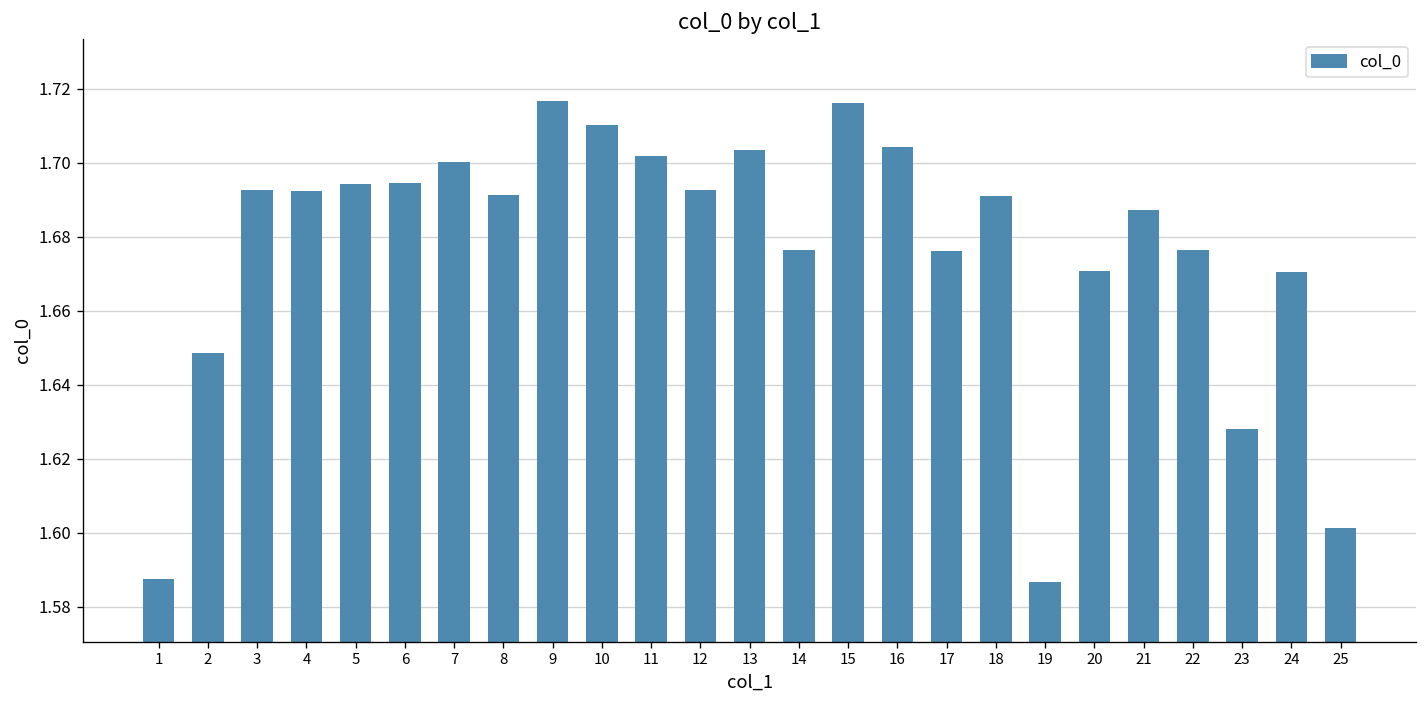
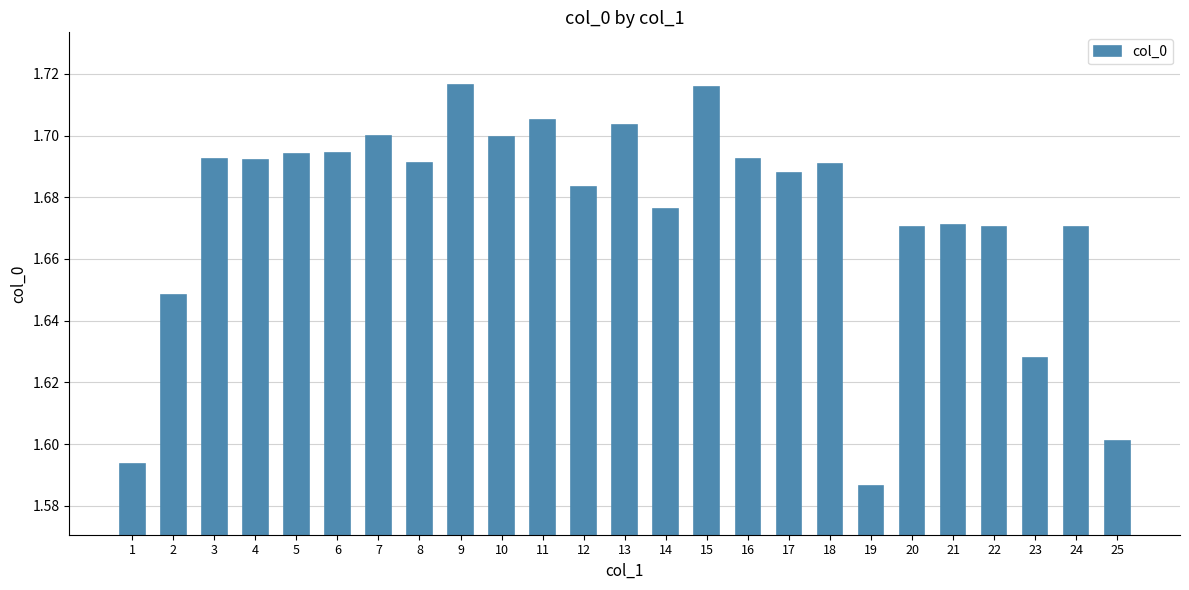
  {
-   "1": 1.587,
+   "1": 1.593,
    "2": 1.648,
    "3": 1.692,
    "4": 1.692,
    "5": 1.694,
    "6": 1.694,
    "7": 1.700,
    "8": 1.691,
    "9": 1.716,
-   "10": 1.710,
-   "11": 1.701,
-   "12": 1.692,
+   "10": 1.700,
+   "11": 1.705,
+   "12": 1.683,
    "13": 1.703,
    "14": 1.676,
    "15": 1.716,
-   "16": 1.704,
-   "17": 1.676,
+   "16": 1.692,
+   "17": 1.688,
    "18": 1.691,
    "19": 1.586,
    "20": 1.670,
-   "21": 1.687,
-   "22": 1.676,
+   "21": 1.671,
+   "22": 1.670,
    "23": 1.628,
    "24": 1.670,
    "25": 1.601
  }
